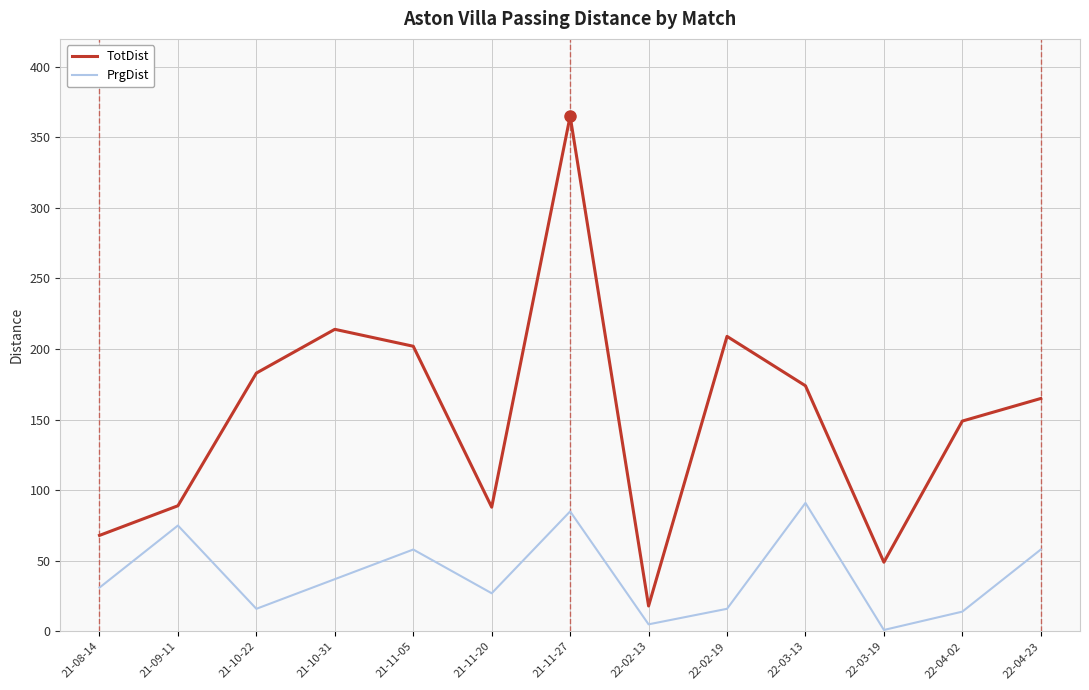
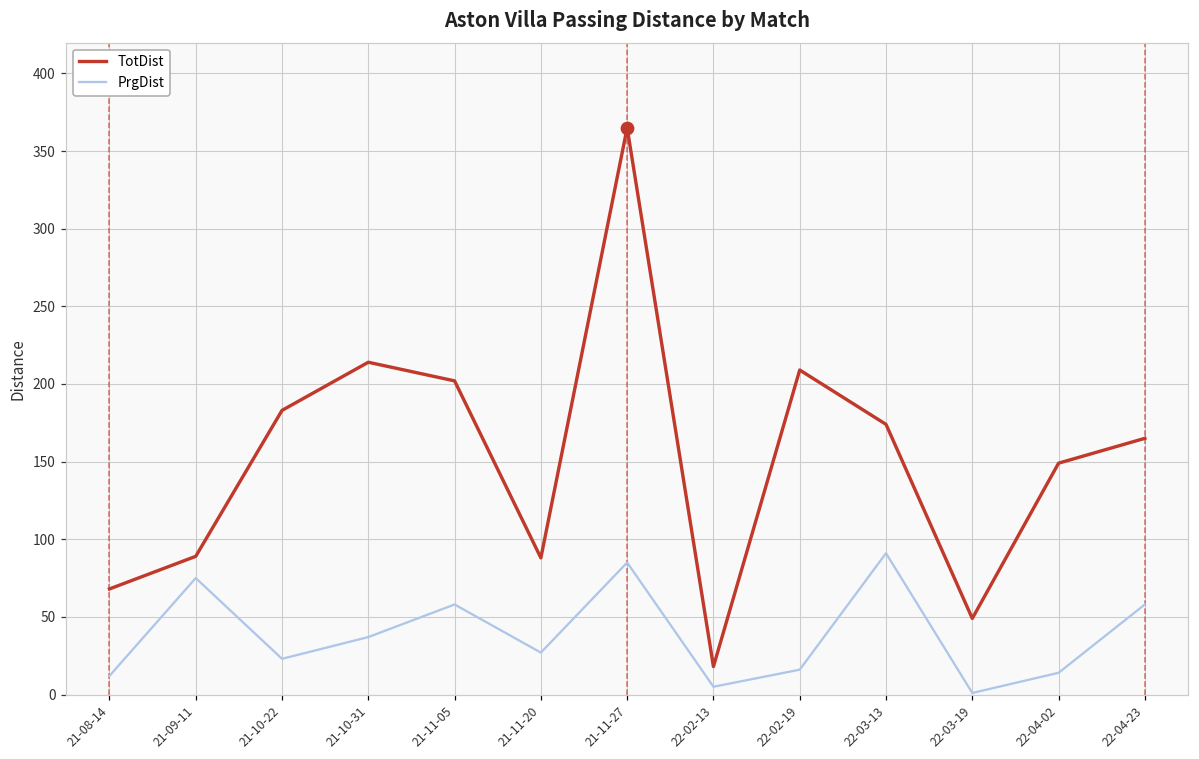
  {
    "PrgDist": {
-     "21-08-14": 31,
+     "21-08-14": 12,
      "21-09-11": 75,
-     "21-10-22": 16,
+     "21-10-22": 23,
      "21-10-31": 37,
      "21-11-05": 58,
      "21-11-20": 27,
      "21-11-27": 85,
      "22-02-13": 5,
      "22-02-19": 16,
      "22-03-13": 91,
      "22-03-19": 1,
      "22-04-02": 14,
      "22-04-23": 58
    }
  }
